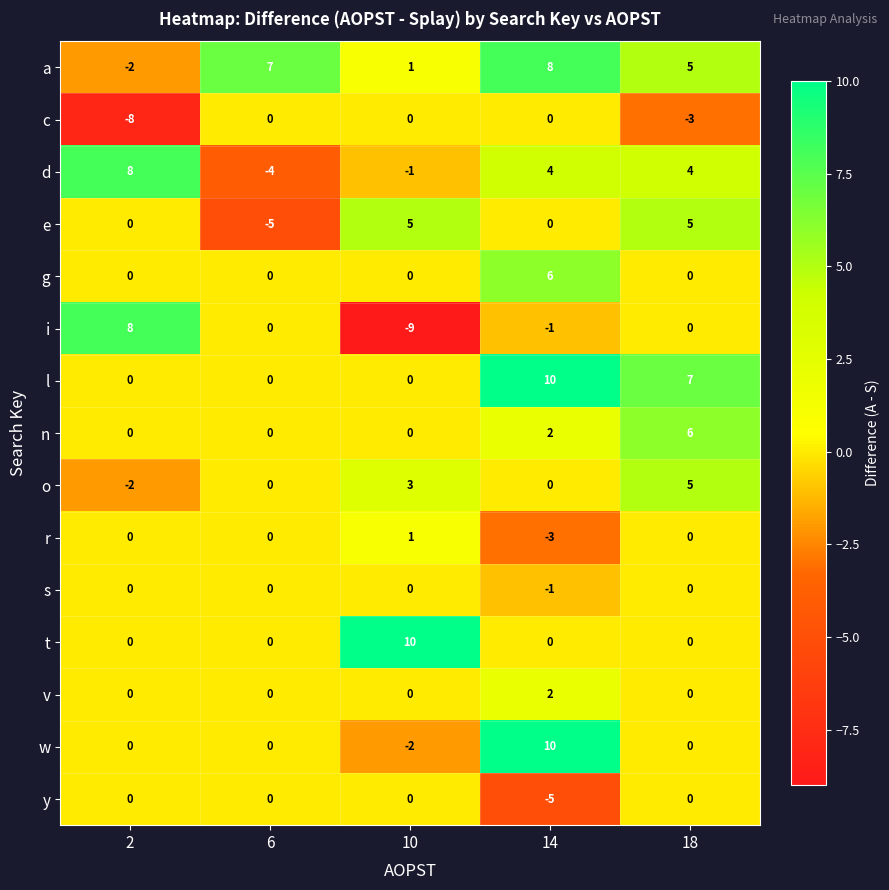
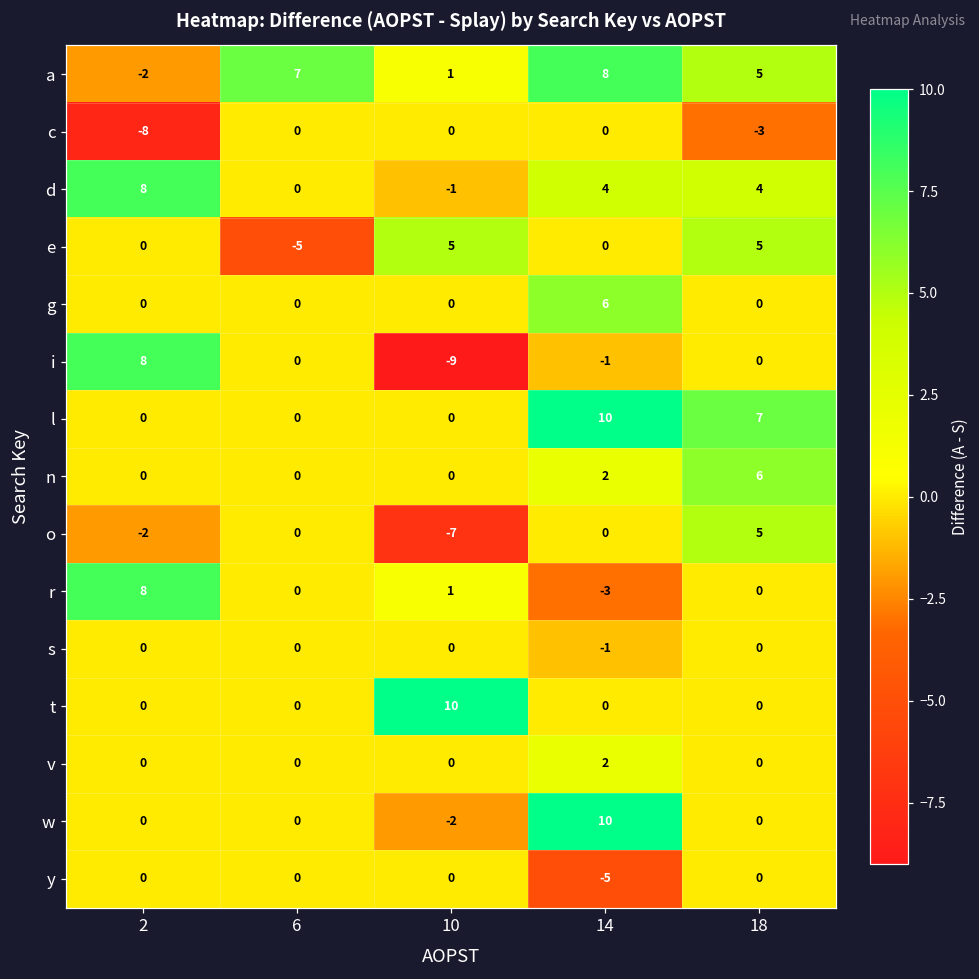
  {
    "a": {
      "2": -2,
      "6": 7,
      "10": 1,
      "14": 8,
      "18": 5
    },
    "c": {
      "2": -8,
      "6": 0,
      "10": 0,
      "14": 0,
      "18": -3
    },
    "d": {
      "2": 8,
-     "6": -4,
+     "6": 0,
      "10": -1,
      "14": 4,
      "18": 4
    },
    "e": {
      "2": 0,
      "6": -5,
      "10": 5,
      "14": 0,
      "18": 5
    },
    "g": {
      "2": 0,
      "6": 0,
      "10": 0,
      "14": 6,
      "18": 0
    },
    "i": {
      "2": 8,
      "6": 0,
      "10": -9,
      "14": -1,
      "18": 0
    },
    "l": {
      "2": 0,
      "6": 0,
      "10": 0,
      "14": 10,
      "18": 7
    },
    "n": {
      "2": 0,
      "6": 0,
      "10": 0,
      "14": 2,
      "18": 6
    },
    "o": {
      "2": -2,
      "6": 0,
-     "10": 3,
+     "10": -7,
      "14": 0,
      "18": 5
    },
    "r": {
-     "2": 0,
+     "2": 8,
      "6": 0,
      "10": 1,
      "14": -3,
      "18": 0
    },
    "s": {
      "2": 0,
      "6": 0,
      "10": 0,
      "14": -1,
      "18": 0
    },
    "t": {
      "2": 0,
      "6": 0,
      "10": 10,
      "14": 0,
      "18": 0
    },
    "v": {
      "2": 0,
      "6": 0,
      "10": 0,
      "14": 2,
      "18": 0
    },
    "w": {
      "2": 0,
      "6": 0,
      "10": -2,
      "14": 10,
      "18": 0
    },
    "y": {
      "2": 0,
      "6": 0,
      "10": 0,
      "14": -5,
      "18": 0
    }
  }
